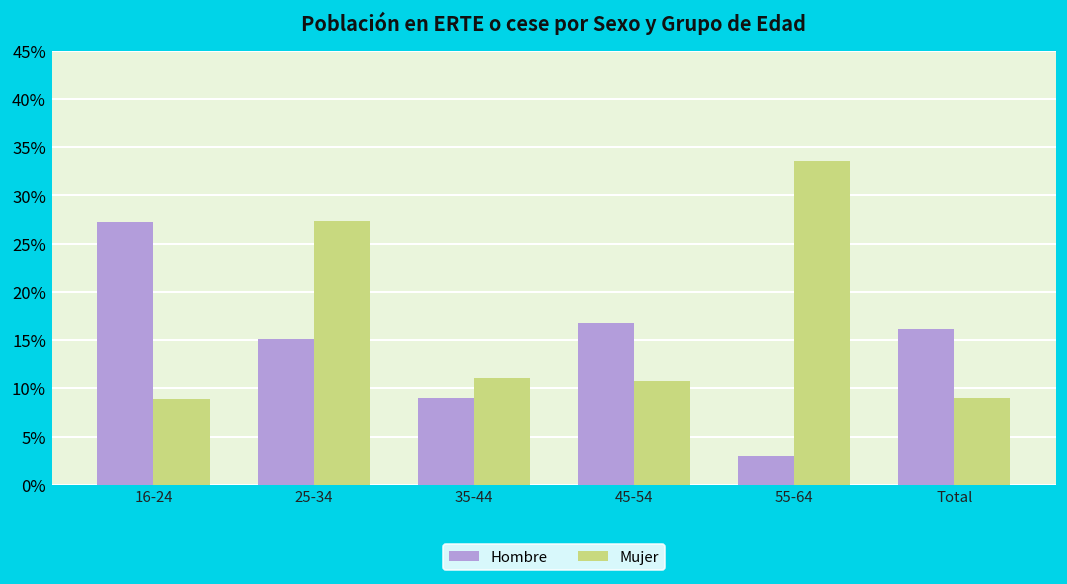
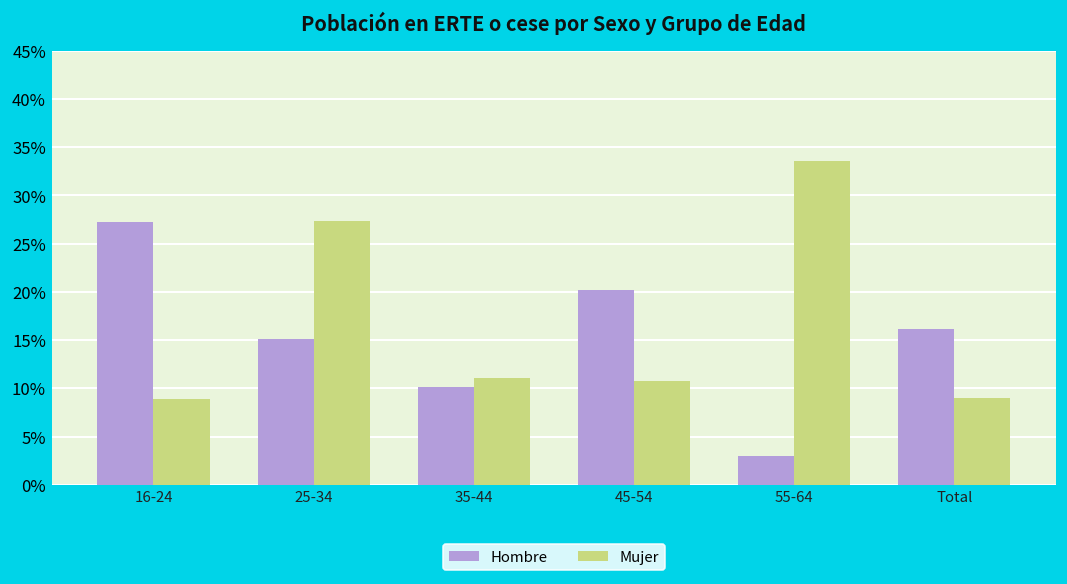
  {
    "Hombre": {
      "16-24": "27%",
      "25-34": "15%",
-     "35-44": "9%",
-     "45-54": "17%",
+     "35-44": "10%",
+     "45-54": "20%",
      "55-64": "3%",
      "Total": "16%"
    },
    "Mujer": {
      "16-24": "9%",
      "25-34": "27%",
      "35-44": "11%",
      "45-54": "11%",
      "55-64": "34%",
      "Total": "9%"
    }
  }
